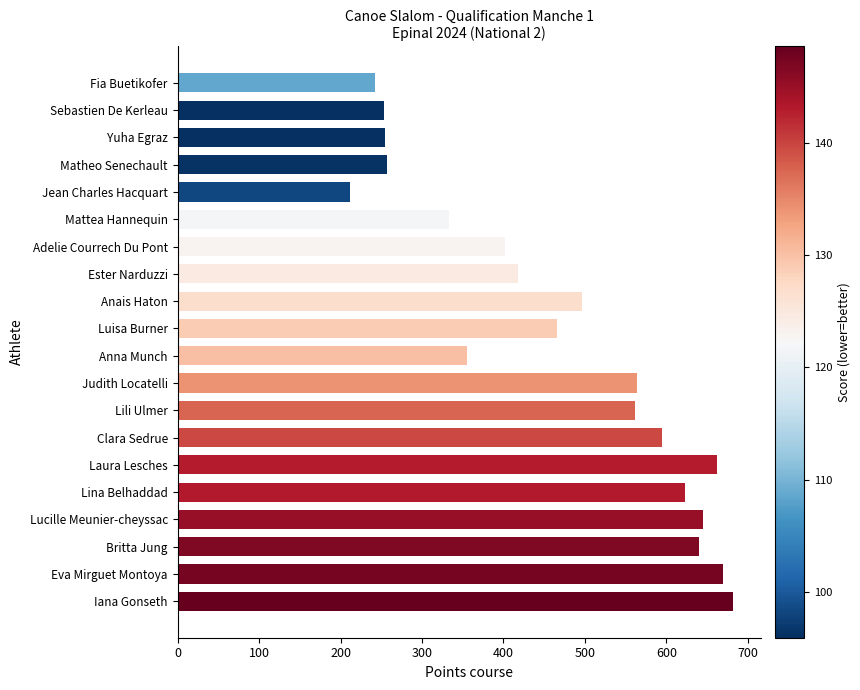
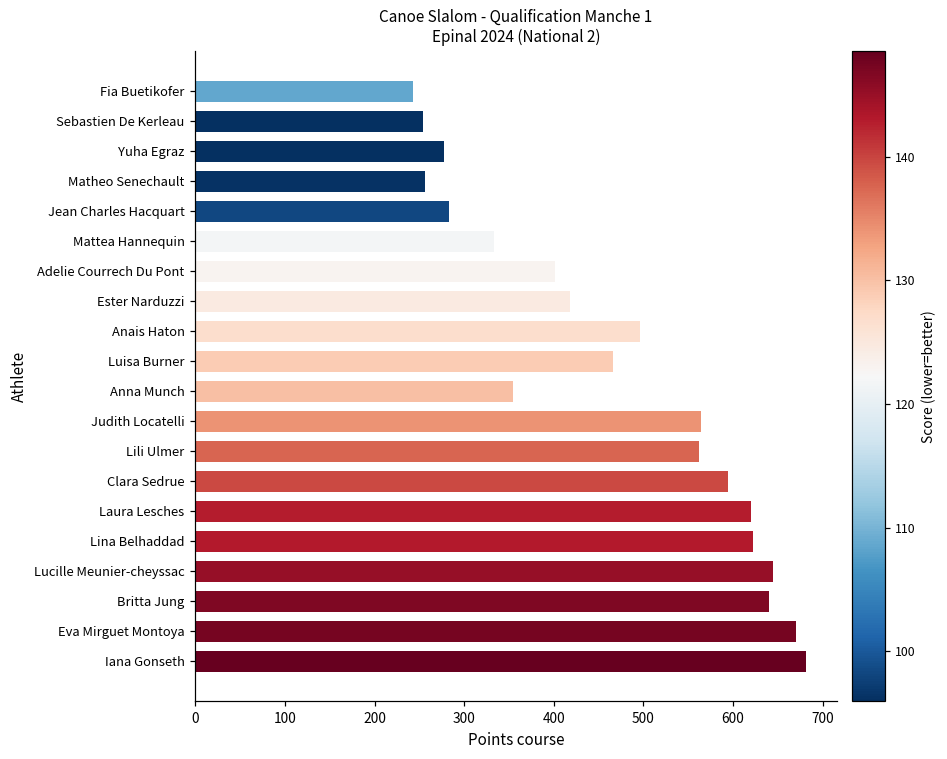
  {
    "Fia Buetikofer": 240,
    "Sebastien De Kerleau": 250,
-   "Yuha Egraz": 250,
+   "Yuha Egraz": 280,
    "Matheo Senechault": 260,
-   "Jean Charles Hacquart": 210,
+   "Jean Charles Hacquart": 280,
    "Mattea Hannequin": 330,
    "Adelie Courrech Du Pont": 400,
    "Ester Narduzzi": 420,
    "Anais Haton": 500,
    "Luisa Burner": 470,
    "Anna Munch": 350,
    "Judith Locatelli": 560,
    "Lili Ulmer": 560,
    "Clara Sedrue": 590,
-   "Laura Lesches": 660,
+   "Laura Lesches": 620,
    "Lina Belhaddad": 620,
    "Lucille Meunier-cheyssac": 640,
    "Britta Jung": 640,
    "Eva Mirguet Montoya": 670,
    "Iana Gonseth": 680
  }
